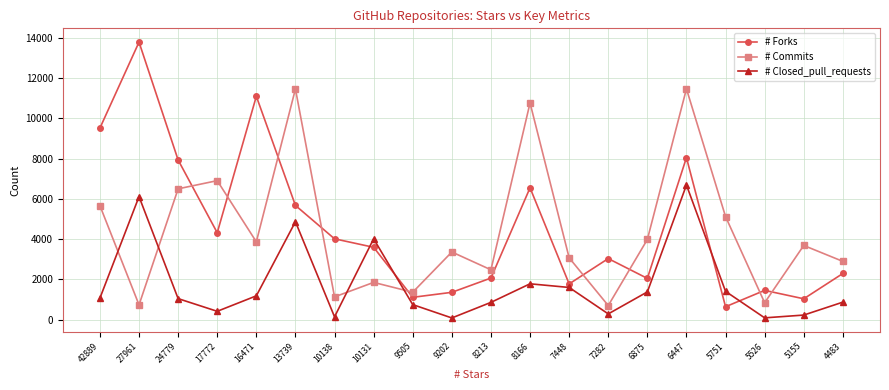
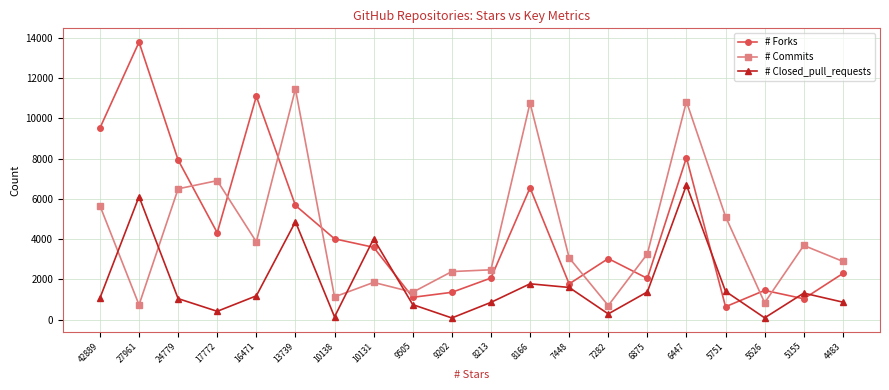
  {
    "# Forks": {
      "42889": 9500,
      "27961": 13800,
      "24779": 7900,
      "17772": 4300,
      "16471": 11100,
      "13739": 5700,
      "10138": 4000,
      "10131": 3600,
      "9505": 1100,
      "9202": 1400,
      "8213": 2100,
      "8166": 6600,
      "7448": 1800,
      "7282": 3000,
      "6875": 2100,
      "6447": 8100,
      "5751": 600,
      "5526": 1500,
      "5155": 1000,
      "4483": 2300
    },
    "# Commits": {
      "42889": 5700,
      "27961": 700,
      "24779": 6500,
      "17772": 6900,
      "16471": 3900,
      "13739": 11500,
      "10138": 1100,
      "10131": 1900,
      "9505": 1400,
-     "9202": 3400,
+     "9202": 2400,
      "8213": 2500,
      "8166": 10800,
      "7448": 3100,
      "7282": 700,
-     "6875": 4000,
-     "6447": 11500,
+     "6875": 3300,
+     "6447": 10800,
      "5751": 5100,
      "5526": 800,
      "5155": 3700,
      "4483": 2900
    },
    "# Closed_pull_requests": {
      "42889": 1100,
      "27961": 6100,
      "24779": 1000,
      "17772": 400,
      "16471": 1200,
      "13739": 4900,
      "10138": 100,
      "10131": 4000,
      "9505": 800,
      "9202": 100,
      "8213": 900,
      "8166": 1800,
      "7448": 1600,
      "7282": 300,
      "6875": 1400,
      "6447": 6700,
      "5751": 1400,
      "5526": 100,
-     "5155": 200,
+     "5155": 1300,
      "4483": 900
    }
  }
